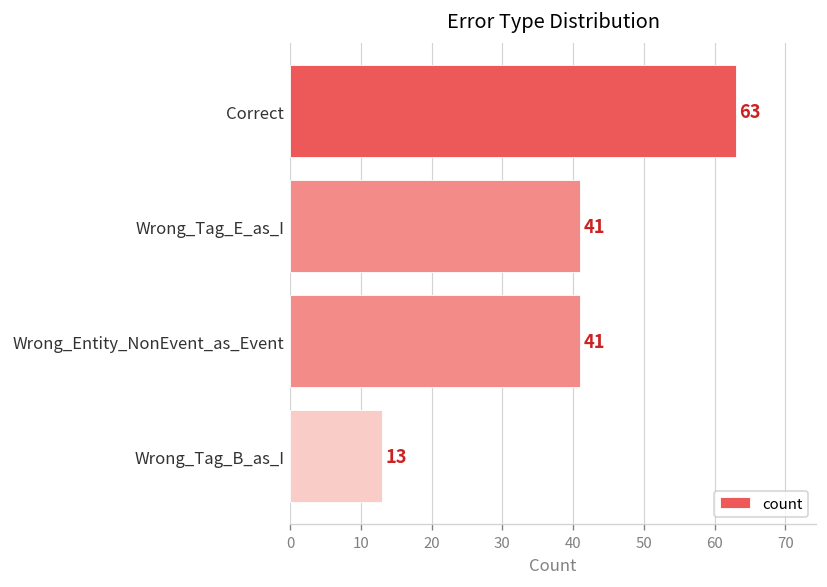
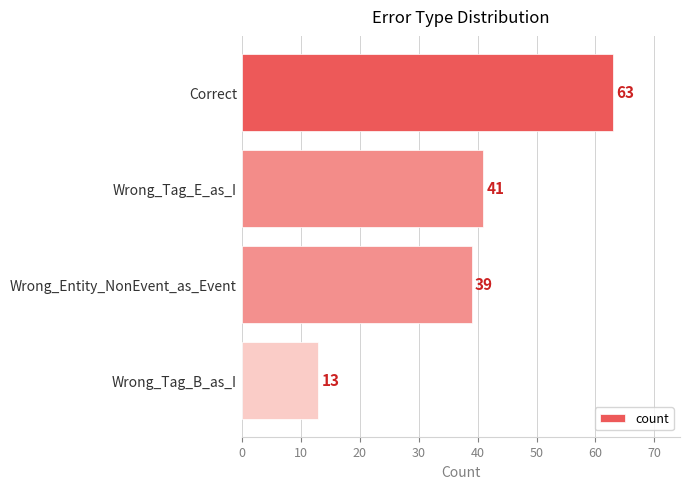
  {
    "Correct": 63,
    "Wrong_Tag_E_as_I": 41,
-   "Wrong_Entity_NonEvent_as_Event": 41,
+   "Wrong_Entity_NonEvent_as_Event": 39,
    "Wrong_Tag_B_as_I": 13
  }
